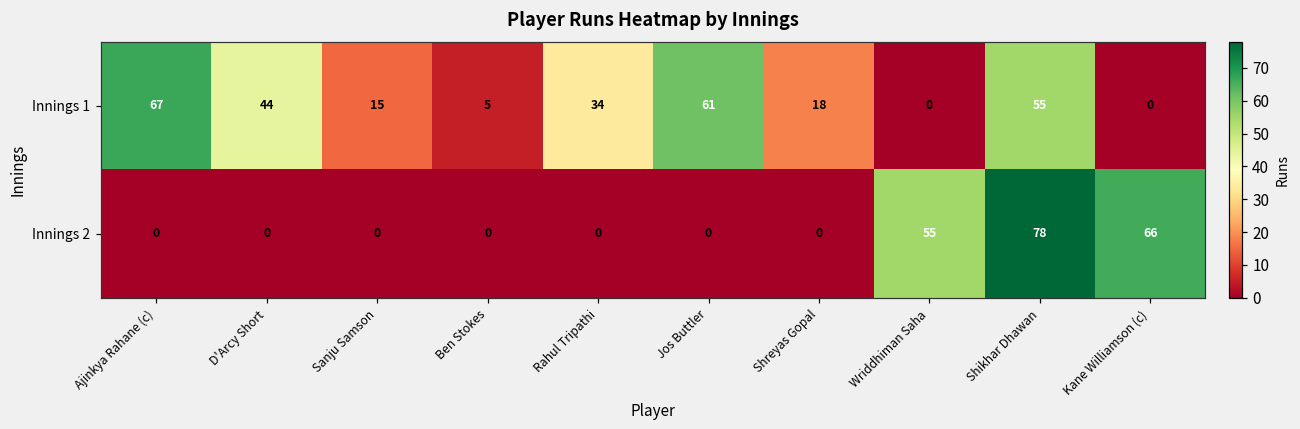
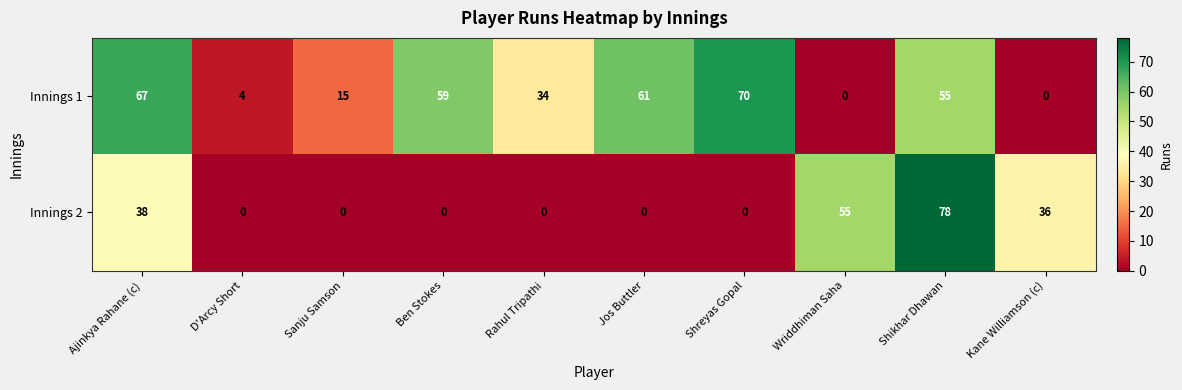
  {
    "Innings 1": {
      "Ajinkya Rahane (c)": 67,
-     "D'Arcy Short": 44,
+     "D'Arcy Short": 4,
      "Sanju Samson": 15,
-     "Ben Stokes": 5,
+     "Ben Stokes": 59,
      "Rahul Tripathi": 34,
      "Jos Buttler": 61,
-     "Shreyas Gopal": 18,
+     "Shreyas Gopal": 70,
      "Wriddhiman Saha": 0,
      "Shikhar Dhawan": 55,
      "Kane Williamson (c)": 0
    },
    "Innings 2": {
-     "Ajinkya Rahane (c)": 0,
+     "Ajinkya Rahane (c)": 38,
      "D'Arcy Short": 0,
      "Sanju Samson": 0,
      "Ben Stokes": 0,
      "Rahul Tripathi": 0,
      "Jos Buttler": 0,
      "Shreyas Gopal": 0,
      "Wriddhiman Saha": 55,
      "Shikhar Dhawan": 78,
-     "Kane Williamson (c)": 66
+     "Kane Williamson (c)": 36
    }
  }
